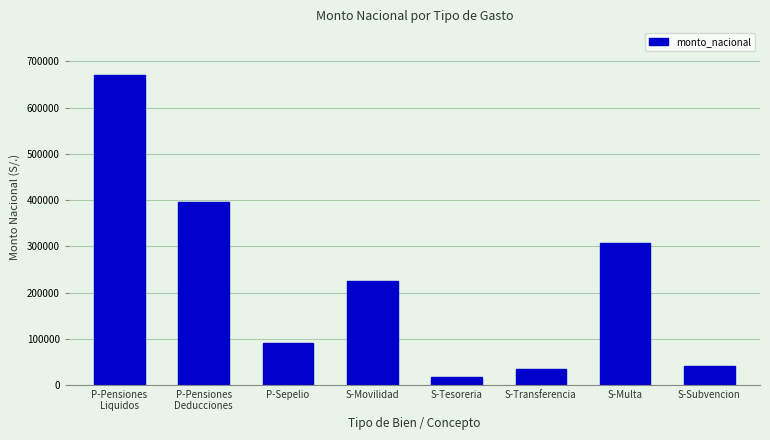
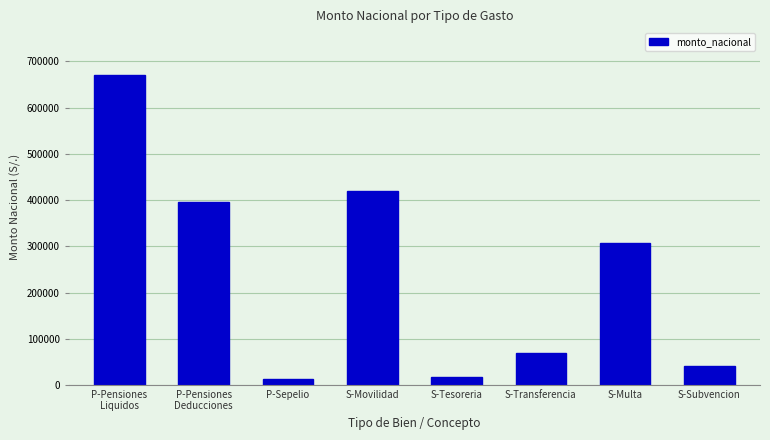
  {
    "P-Pensiones Liquidos": 670000,
    "P-Pensiones Deducciones": 400000,
-   "P-Sepelio": 90000,
-   "S-Movilidad": 220000,
+   "P-Sepelio": 10000,
+   "S-Movilidad": 420000,
    "S-Tesoreria": 20000,
-   "S-Transferencia": 30000,
+   "S-Transferencia": 70000,
    "S-Multa": 310000,
    "S-Subvencion": 40000
  }
